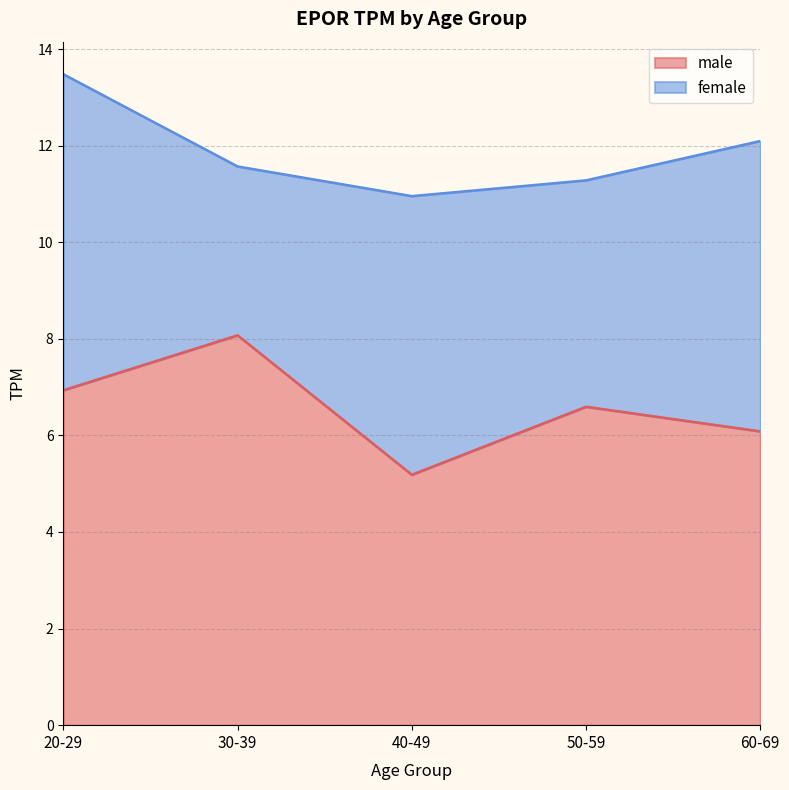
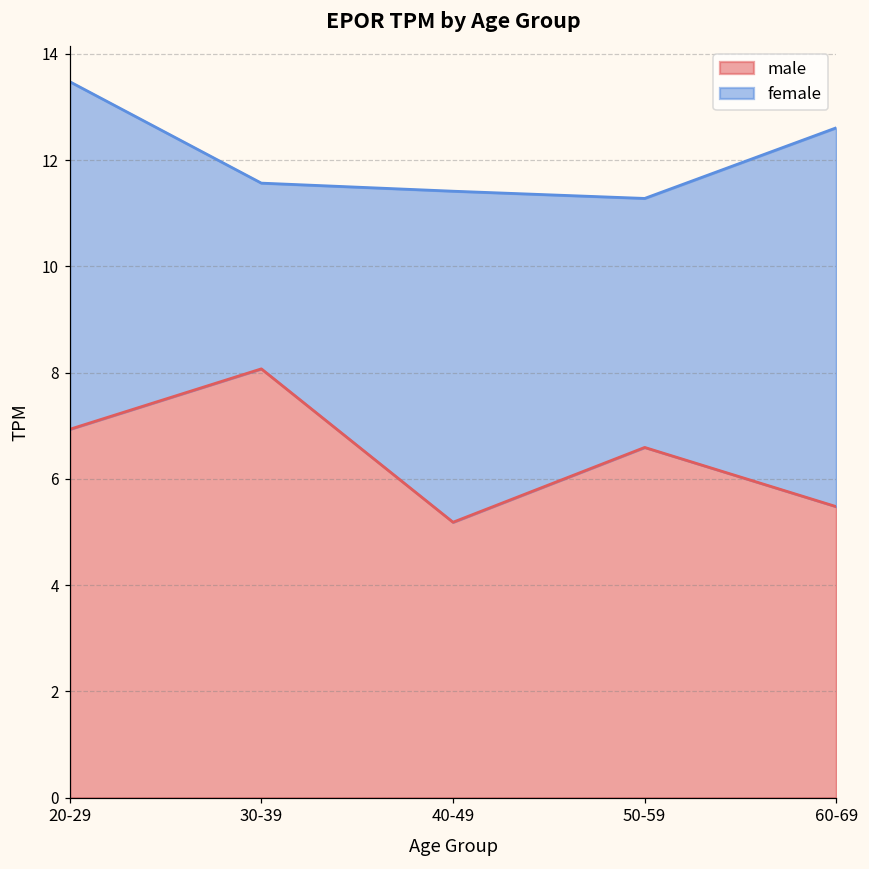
  {
    "male": {
      "20-29": 6.9,
      "30-39": 8.1,
      "40-49": 5.2,
      "50-59": 6.6,
-     "60-69": 6.1
+     "60-69": 5.5
    },
    "female": {
      "20-29": 6.5,
      "30-39": 3.5,
-     "40-49": 5.8,
+     "40-49": 6.2,
      "50-59": 4.7,
-     "60-69": 6.0
+     "60-69": 7.1
    }
  }
